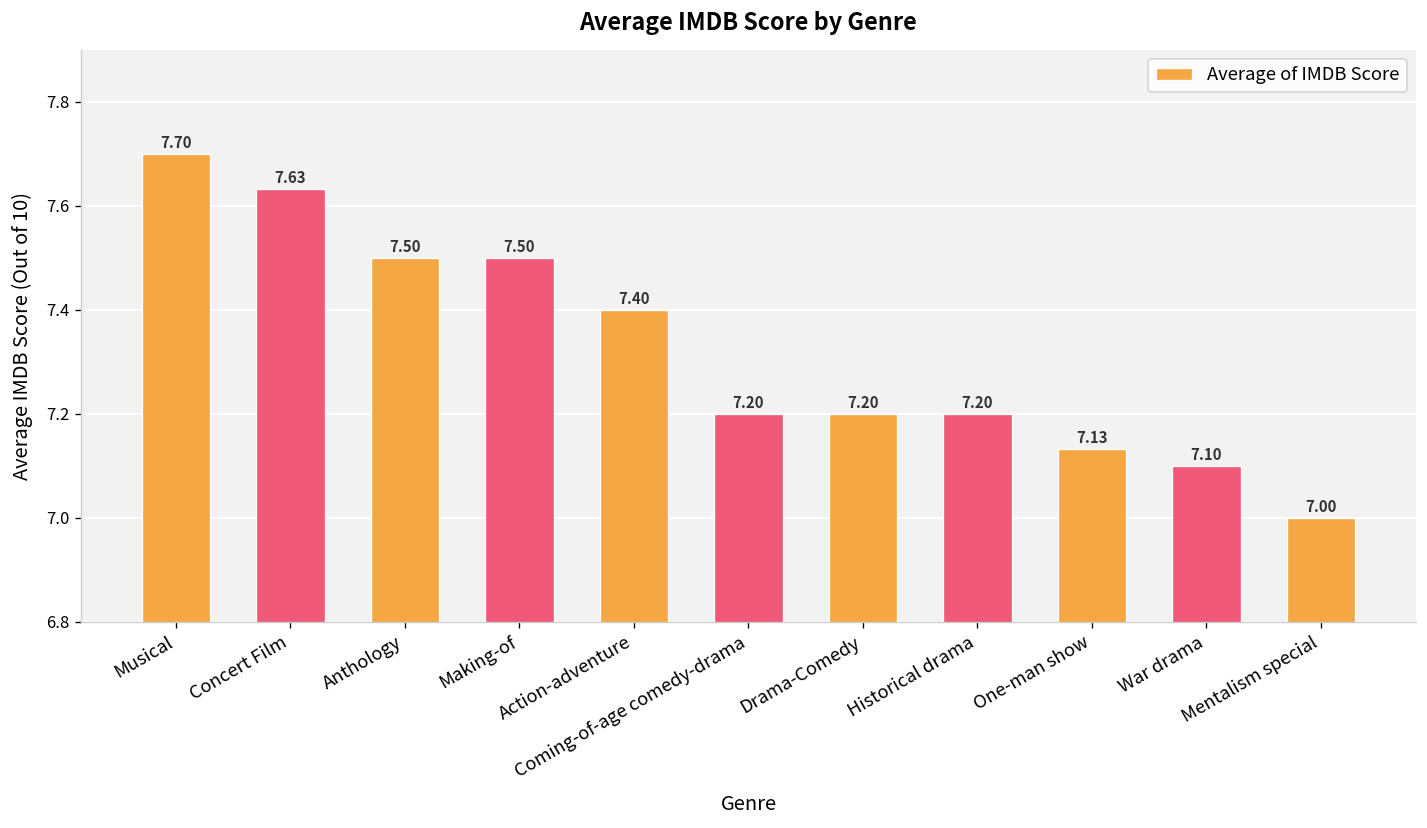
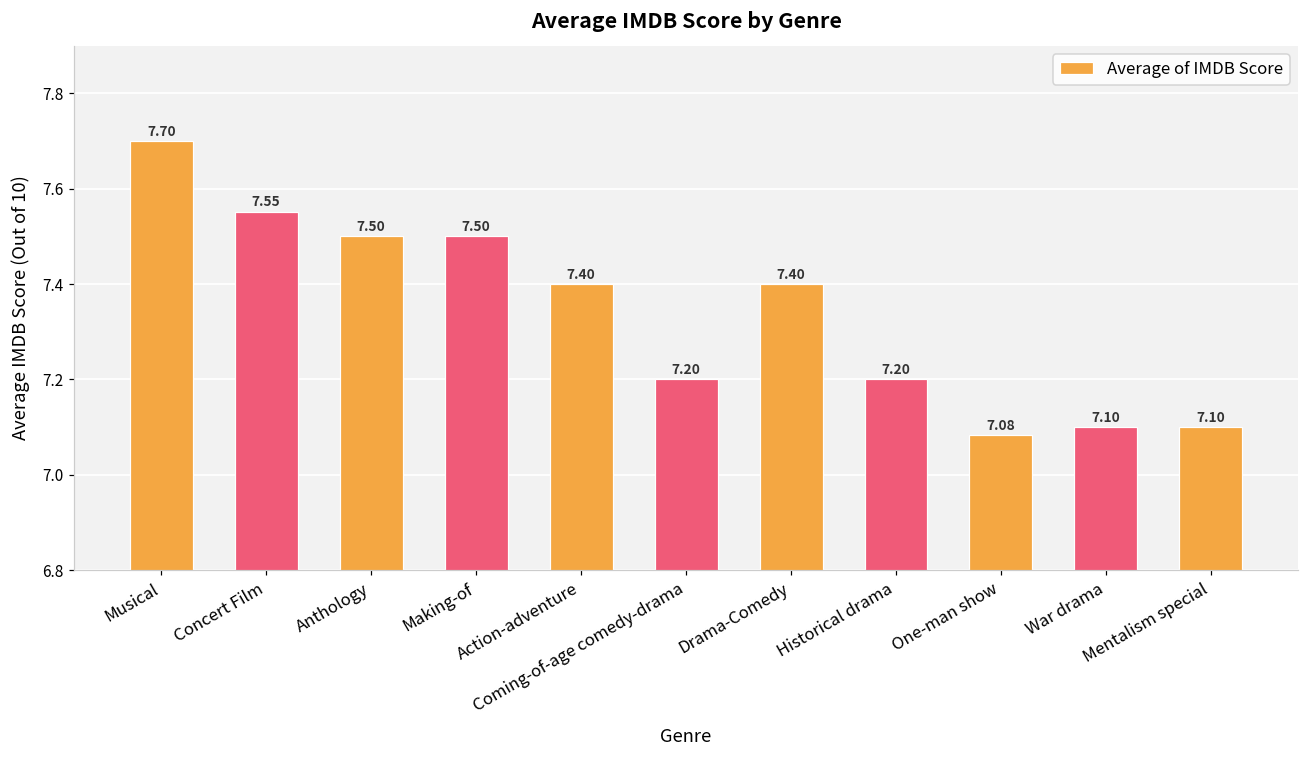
  {
    "Musical": 7.70,
-   "Concert Film": 7.63,
+   "Concert Film": 7.55,
    "Anthology": 7.50,
    "Making-of": 7.50,
    "Action-adventure": 7.40,
    "Coming-of-age comedy-drama": 7.20,
-   "Drama-Comedy": 7.20,
+   "Drama-Comedy": 7.40,
    "Historical drama": 7.20,
-   "One-man show": 7.13,
+   "One-man show": 7.08,
    "War drama": 7.10,
-   "Mentalism special": 7.00
+   "Mentalism special": 7.10
  }
